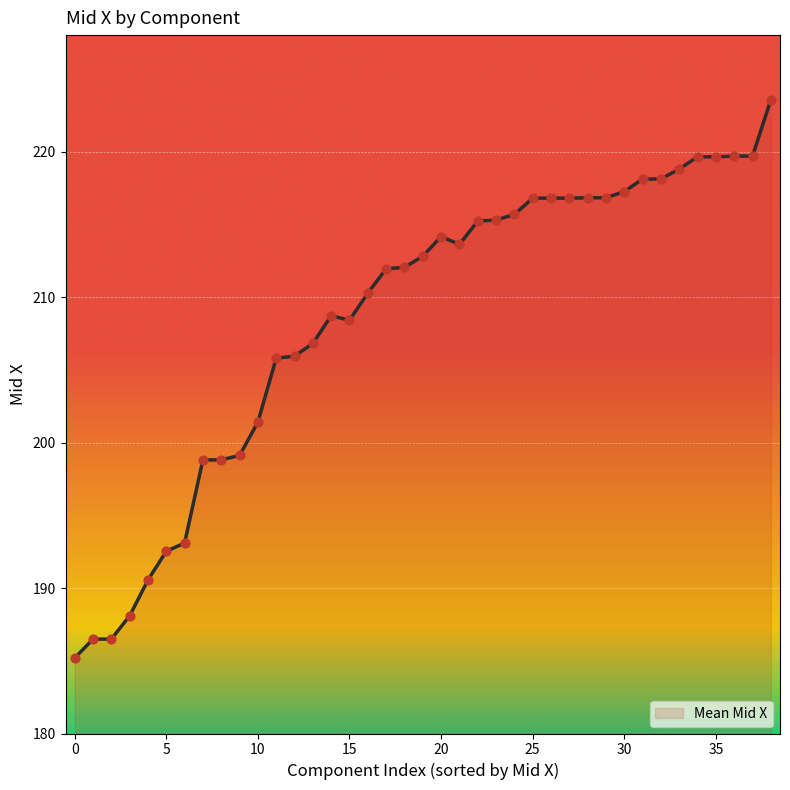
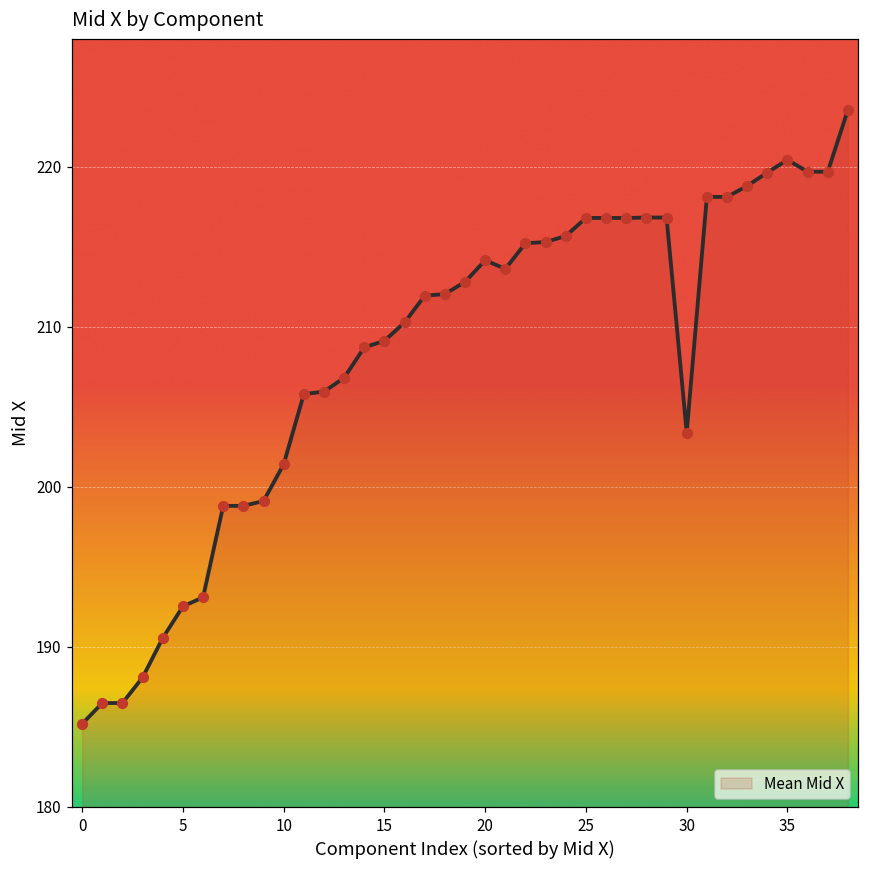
  {
    "0": 185.2,
    "5": 192.5,
    "10": 201.4,
-   "15": 208.4,
+   "15": 209.1,
    "20": 214.2,
    "25": 216.8,
-   "30": 217.2,
-   "35": 219.6
+   "30": 203.4,
+   "35": 220.4
  }
